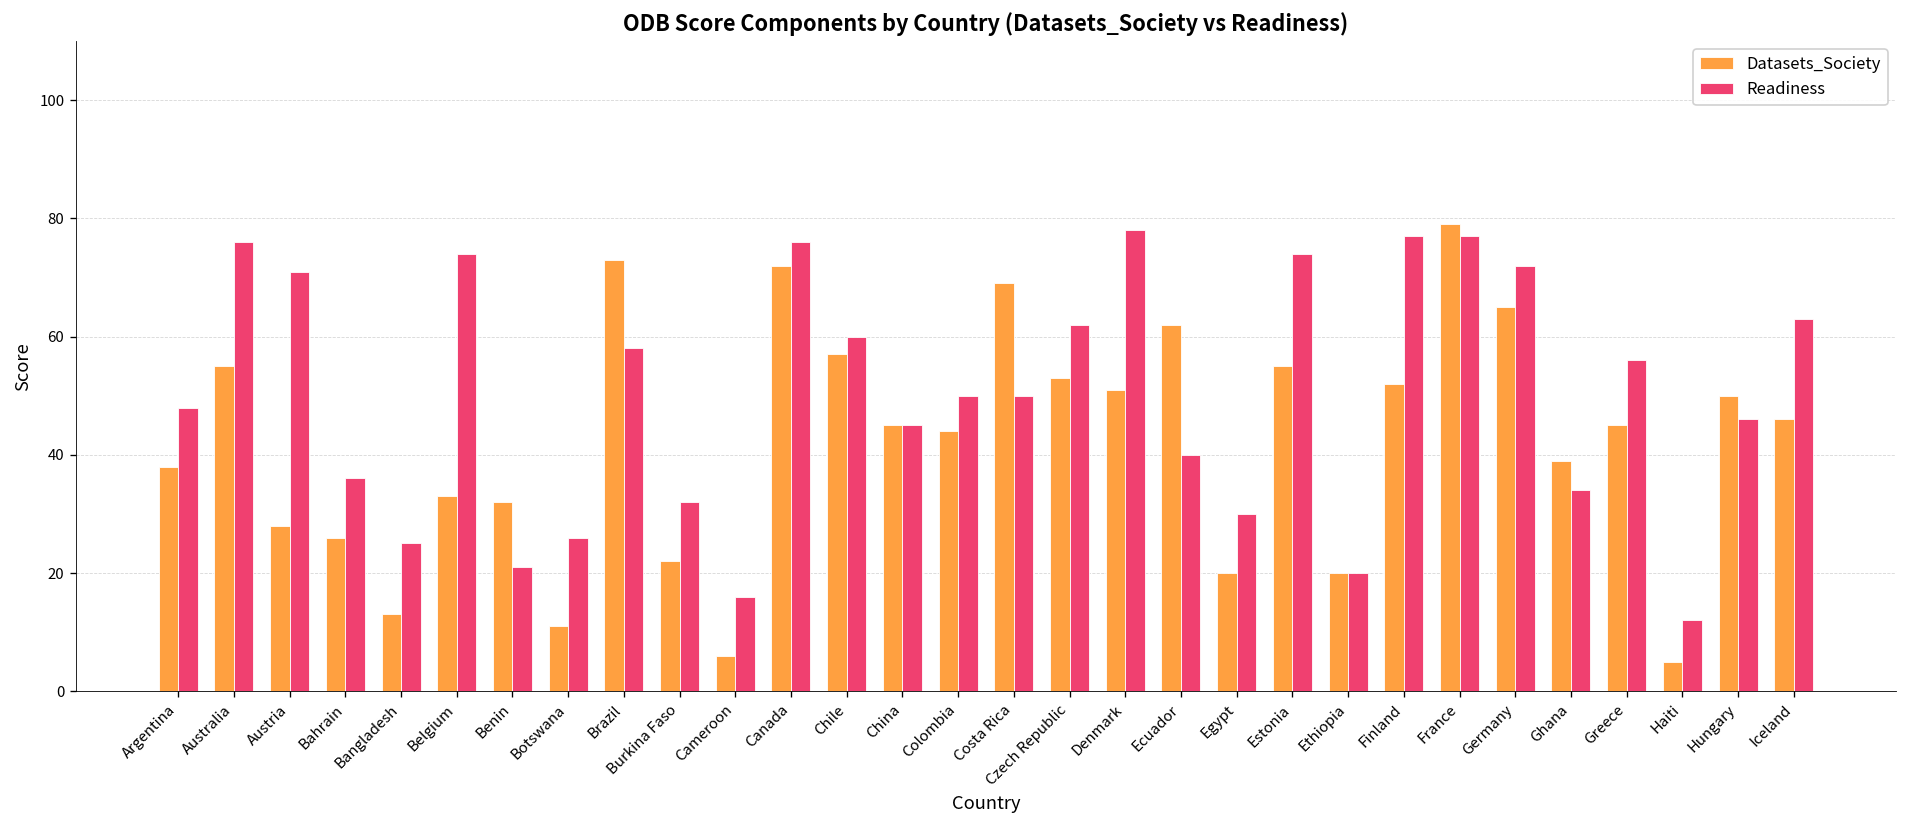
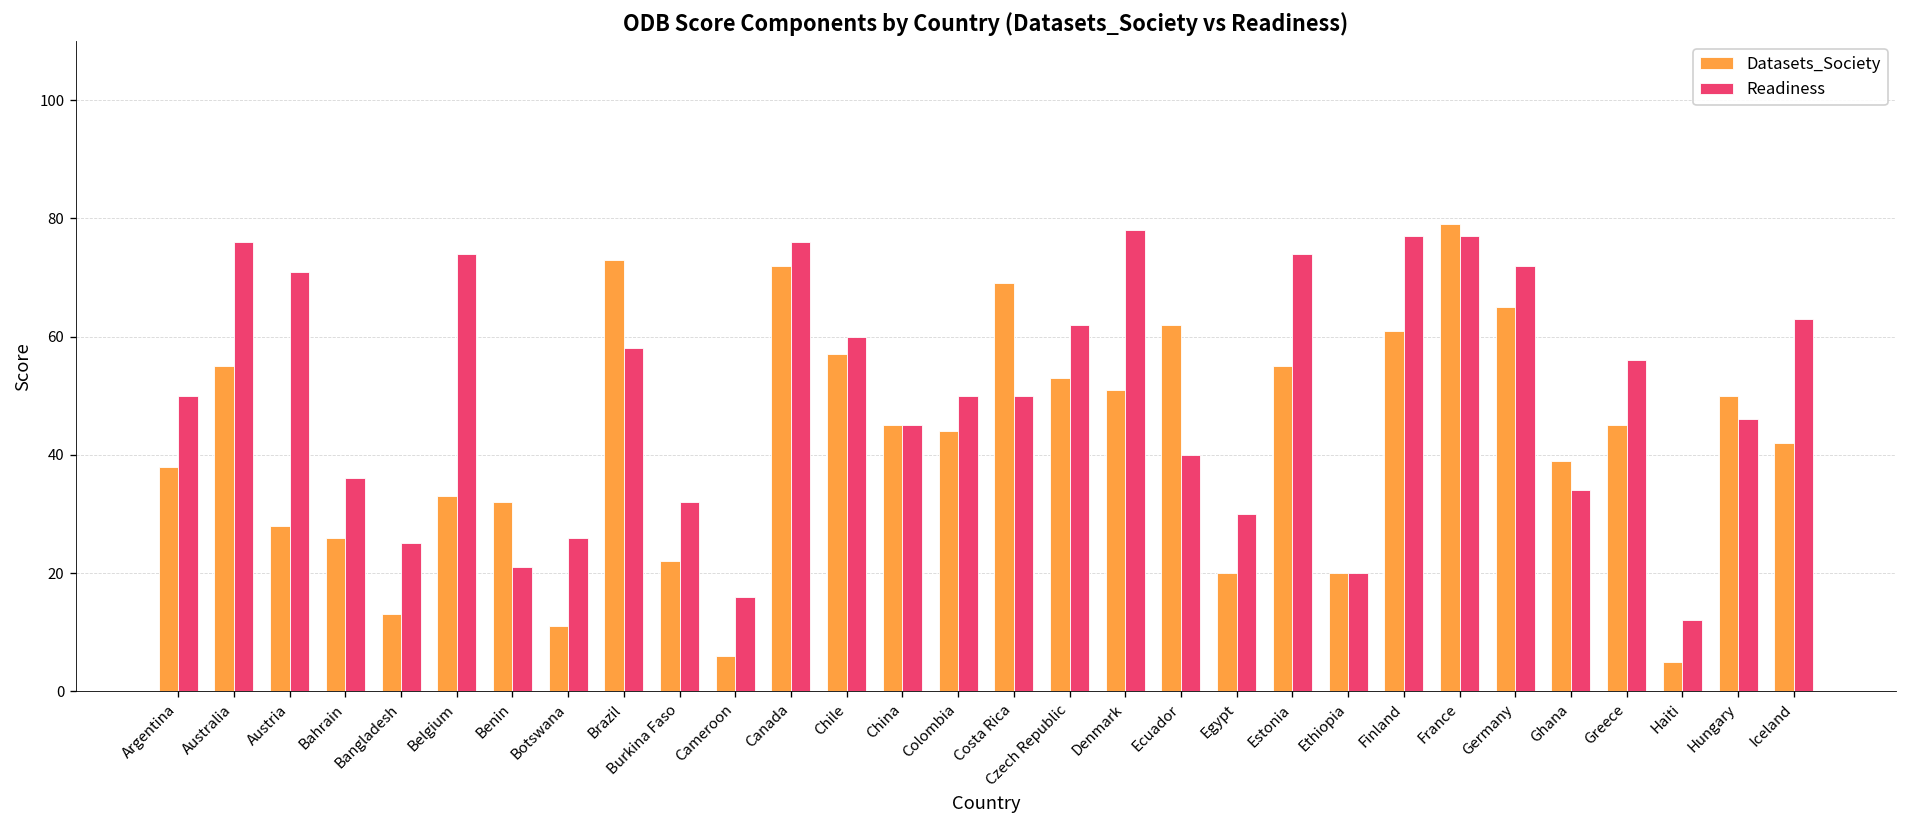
  {
    "Datasets_Society": {
      "Argentina": 38,
      "Australia": 55,
      "Austria": 28,
      "Bahrain": 26,
      "Bangladesh": 13,
      "Belgium": 33,
      "Benin": 32,
      "Botswana": 11,
      "Brazil": 73,
      "Burkina Faso": 22,
      "Cameroon": 6,
      "Canada": 72,
      "Chile": 57,
      "China": 45,
      "Colombia": 44,
      "Costa Rica": 69,
      "Czech Republic": 53,
      "Denmark": 51,
      "Ecuador": 62,
      "Egypt": 20,
      "Estonia": 55,
      "Ethiopia": 20,
-     "Finland": 52,
+     "Finland": 61,
      "France": 79,
      "Germany": 65,
      "Ghana": 39,
      "Greece": 45,
      "Haiti": 5,
      "Hungary": 50,
-     "Iceland": 46
+     "Iceland": 42
    },
    "Readiness": {
-     "Argentina": 48,
+     "Argentina": 50,
      "Australia": 76,
      "Austria": 71,
      "Bahrain": 36,
      "Bangladesh": 25,
      "Belgium": 74,
      "Benin": 21,
      "Botswana": 26,
      "Brazil": 58,
      "Burkina Faso": 32,
      "Cameroon": 16,
      "Canada": 76,
      "Chile": 60,
      "China": 45,
      "Colombia": 50,
      "Costa Rica": 50,
      "Czech Republic": 62,
      "Denmark": 78,
      "Ecuador": 40,
      "Egypt": 30,
      "Estonia": 74,
      "Ethiopia": 20,
      "Finland": 77,
      "France": 77,
      "Germany": 72,
      "Ghana": 34,
      "Greece": 56,
      "Haiti": 12,
      "Hungary": 46,
      "Iceland": 63
    }
  }
